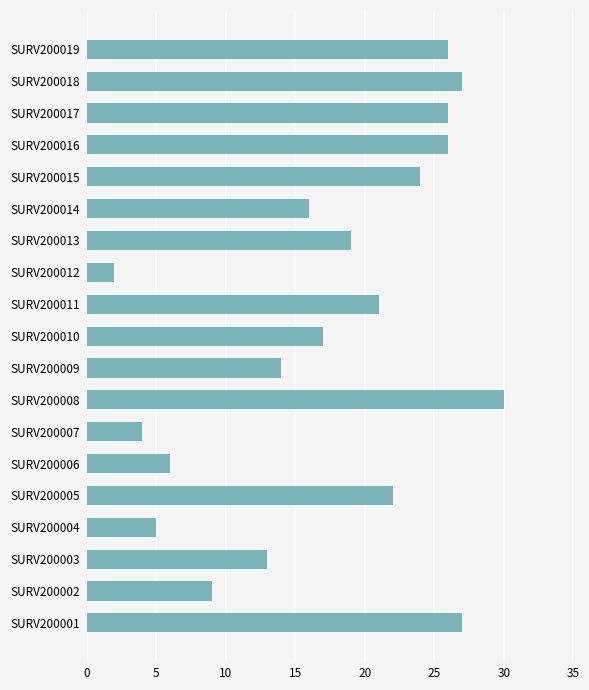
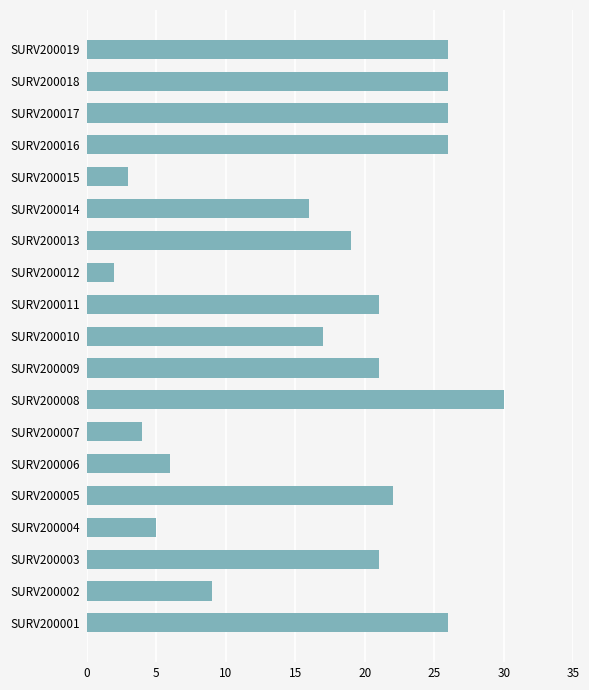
  {
    "SURV200019": 26.0,
-   "SURV200018": 27.0,
+   "SURV200018": 26.0,
    "SURV200017": 26.0,
    "SURV200016": 26.0,
-   "SURV200015": 24.0,
+   "SURV200015": 3.0,
    "SURV200014": 16.0,
    "SURV200013": 19.0,
    "SURV200012": 2.0,
    "SURV200011": 21.0,
    "SURV200010": 17.0,
-   "SURV200009": 14.0,
+   "SURV200009": 21.0,
    "SURV200008": 30.0,
    "SURV200007": 4.0,
    "SURV200006": 6.0,
    "SURV200005": 22.0,
    "SURV200004": 5.0,
-   "SURV200003": 13.0,
+   "SURV200003": 21.0,
    "SURV200002": 9.0,
-   "SURV200001": 27.0
+   "SURV200001": 26.0
  }
